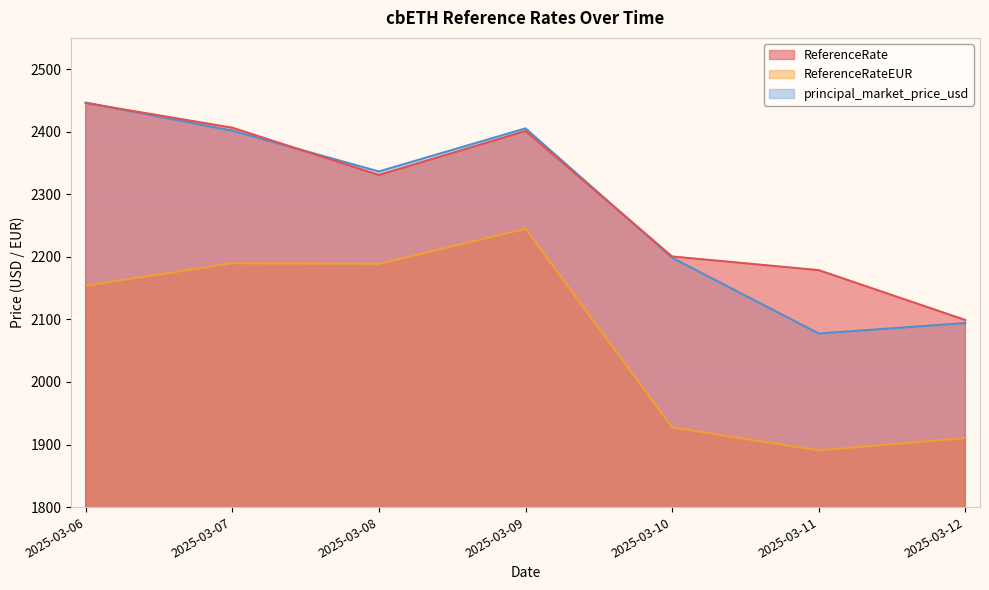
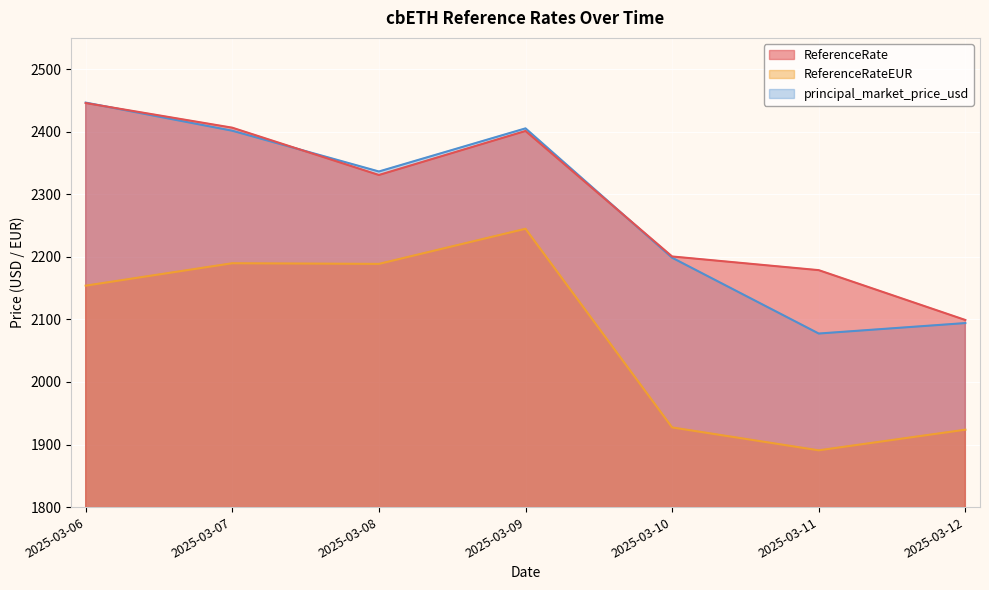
  {
    "ReferenceRate": {
      "2025-03-07": 2410,
      "2025-03-08": 2330,
      "2025-03-09": 2400,
      "2025-03-11": 2180,
      "2025-03-12": 2100
    },
    "ReferenceRateEUR": {
      "2025-03-06": 2150,
      "2025-03-07": 2190,
      "2025-03-08": 2190,
      "2025-03-09": 2240,
      "2025-03-10": 1930,
      "2025-03-11": 1890,
-     "2025-03-12": 1910
+     "2025-03-12": 1920
    },
    "principal_market_price_usd": {
      "2025-03-07": 2400,
      "2025-03-08": 2340,
      "2025-03-09": 2410,
      "2025-03-11": 2080,
      "2025-03-12": 2090
    }
  }
